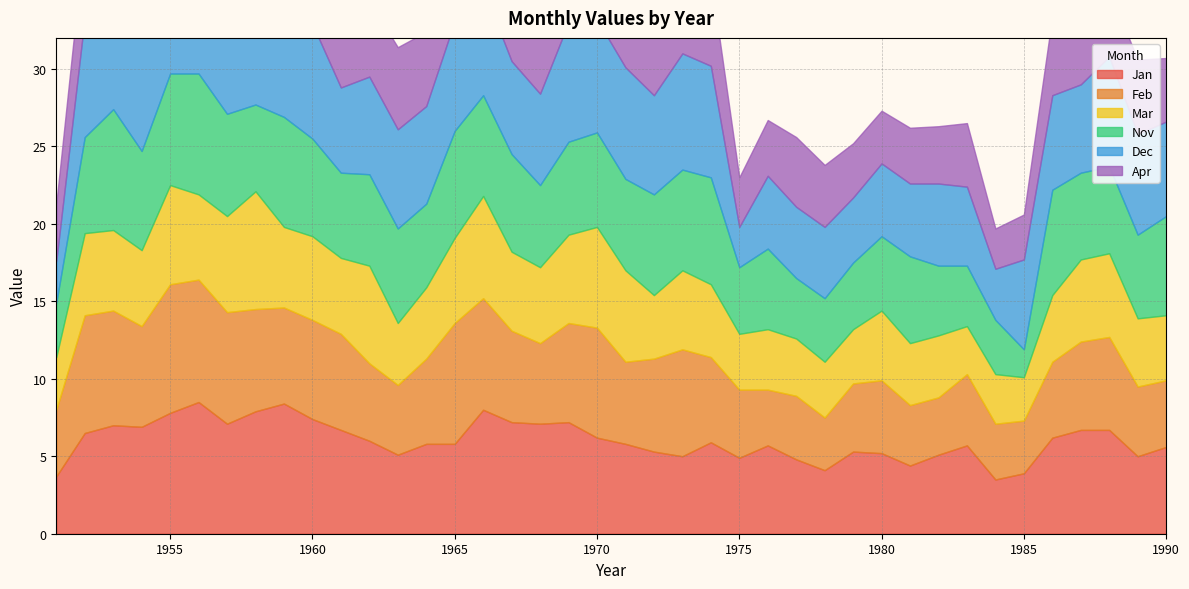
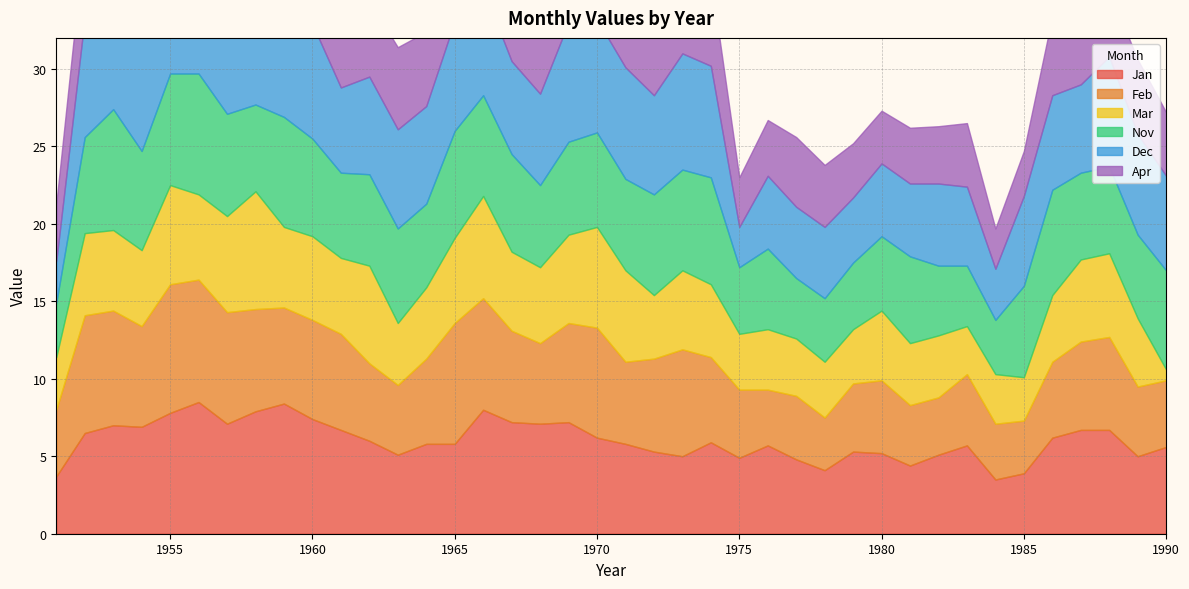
  {
    "Mar": {
      "1955": 6.4,
      "1960": 5.4,
      "1965": 5.5,
      "1970": 6.5,
      "1975": 3.6,
      "1980": 4.5,
      "1985": 2.8,
-     "1990": 4.2
+     "1990": 0.7
    },
    "Nov": {
      "1955": 7.2,
      "1960": 6.3,
      "1965": 6.9,
      "1970": 6.1,
      "1975": 4.3,
      "1980": 4.8,
-     "1985": 1.8,
+     "1985": 5.9,
      "1990": 6.4
    },
    "Dec": {
      "1975": 2.6,
      "1980": 4.7,
      "1985": 5.8,
      "1990": 6.1
    },
    "Apr": {
      "1975": 3.2,
      "1980": 3.4,
      "1985": 2.9,
      "1990": 4.1
    }
  }
